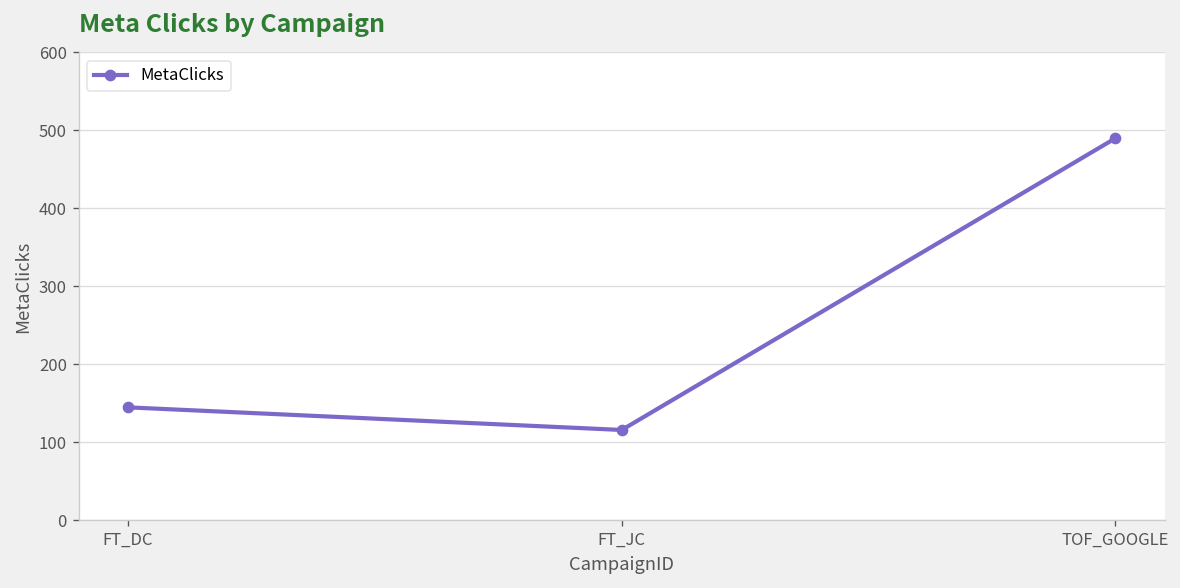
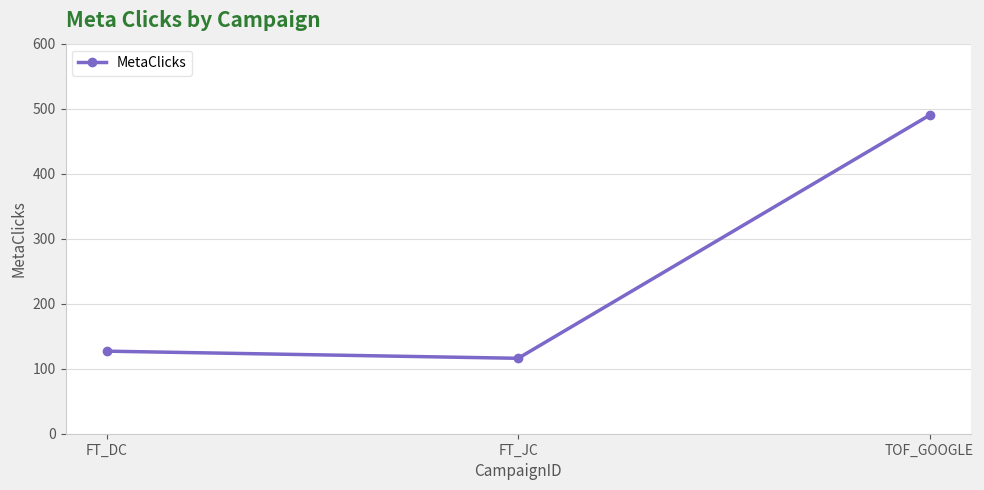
  {
-   "FT_DC": 150,
+   "FT_DC": 130,
    "FT_JC": 120,
    "TOF_GOOGLE": 490
  }
